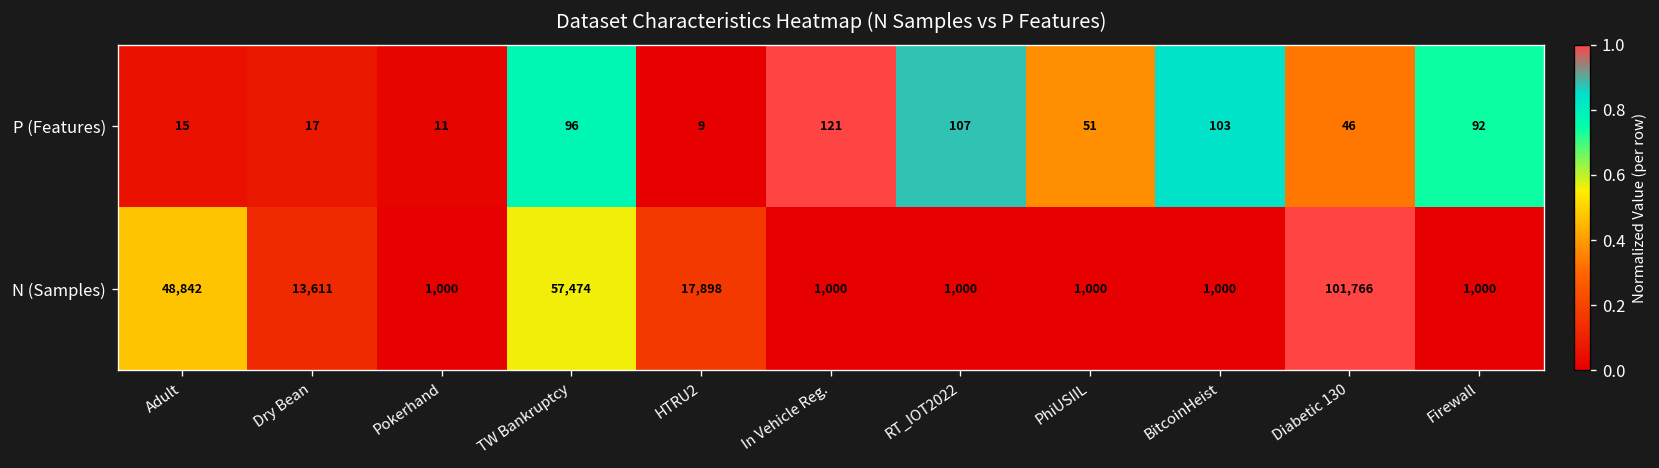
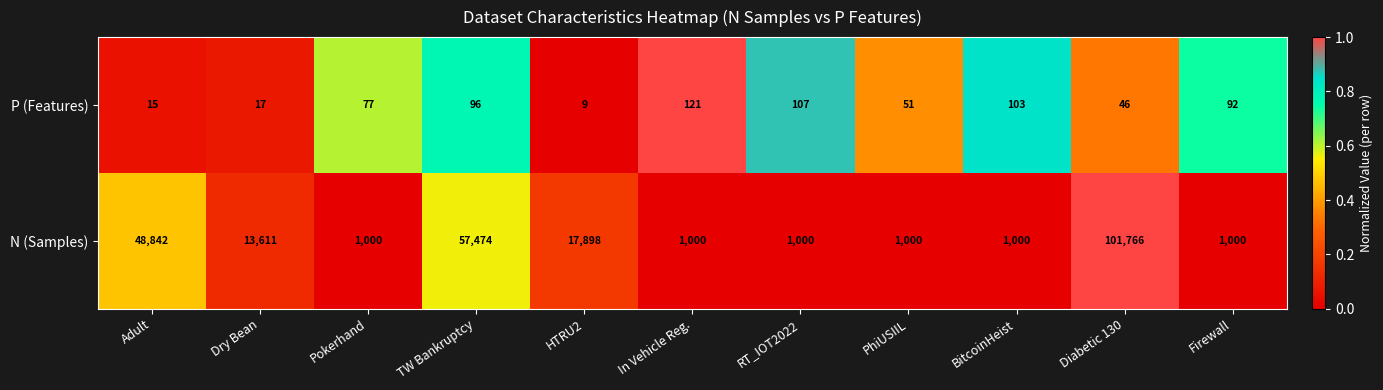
  {
    "P (Features)": {
      "Adult": "15",
      "Dry Bean": "17",
-     "Pokerhand": "11",
+     "Pokerhand": "77",
      "TW Bankruptcy": "96",
      "HTRU2": "9",
      "In Vehicle Reg.": "121",
      "RT_IOT2022": "107",
      "PhiUSIIL": "51",
      "BitcoinHeist": "103",
      "Diabetic 130": "46",
      "Firewall": "92"
    },
    "N (Samples)": {
      "Adult": "48,842",
      "Dry Bean": "13,611",
      "Pokerhand": "1,000",
      "TW Bankruptcy": "57,474",
      "HTRU2": "17,898",
      "In Vehicle Reg.": "1,000",
      "RT_IOT2022": "1,000",
      "PhiUSIIL": "1,000",
      "BitcoinHeist": "1,000",
      "Diabetic 130": "101,766",
      "Firewall": "1,000"
    }
  }
